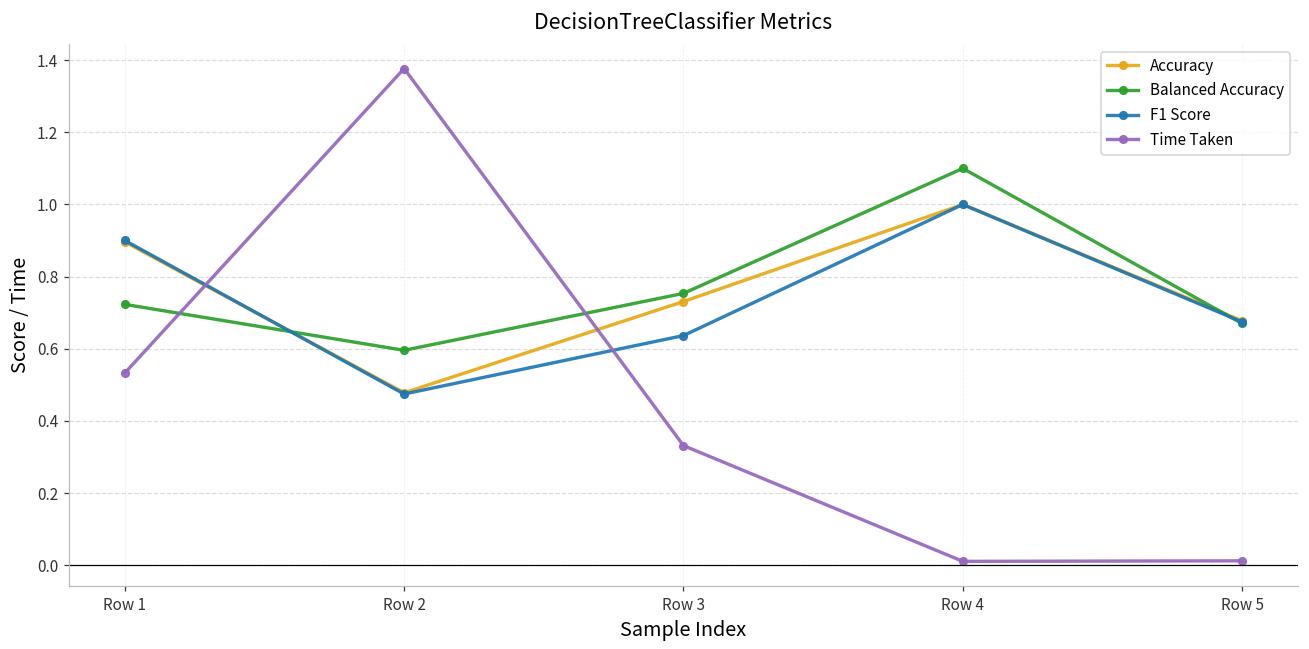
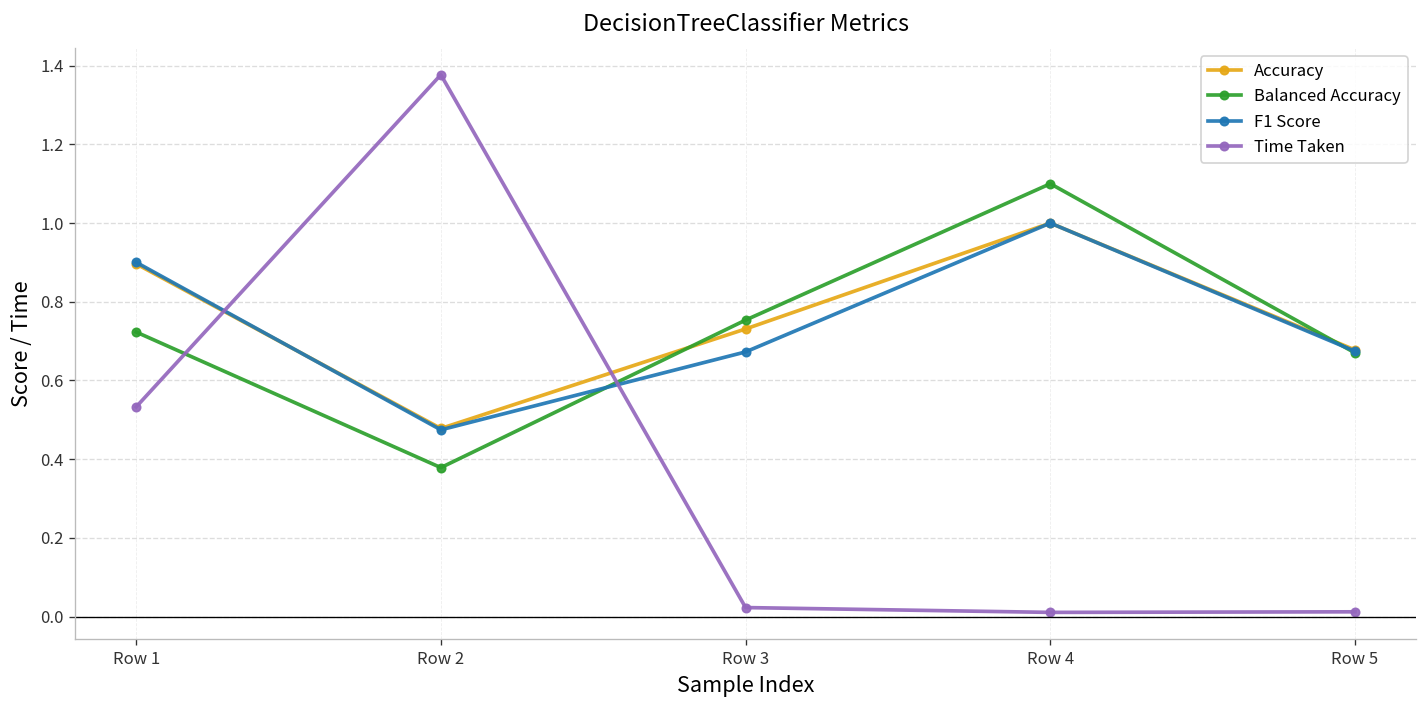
  {
    "Accuracy": {
      "Row 3": 0.73
    },
    "Balanced Accuracy": {
      "Row 1": 0.72,
-     "Row 2": 0.60,
+     "Row 2": 0.38,
      "Row 3": 0.75,
      "Row 4": 1.10
    },
    "F1 Score": {
-     "Row 3": 0.64
+     "Row 3": 0.67
    },
    "Time Taken": {
      "Row 1": 0.53,
      "Row 2": 1.38,
-     "Row 3": 0.33,
+     "Row 3": 0.02,
      "Row 4": 0.01,
      "Row 5": 0.01
    }
  }
